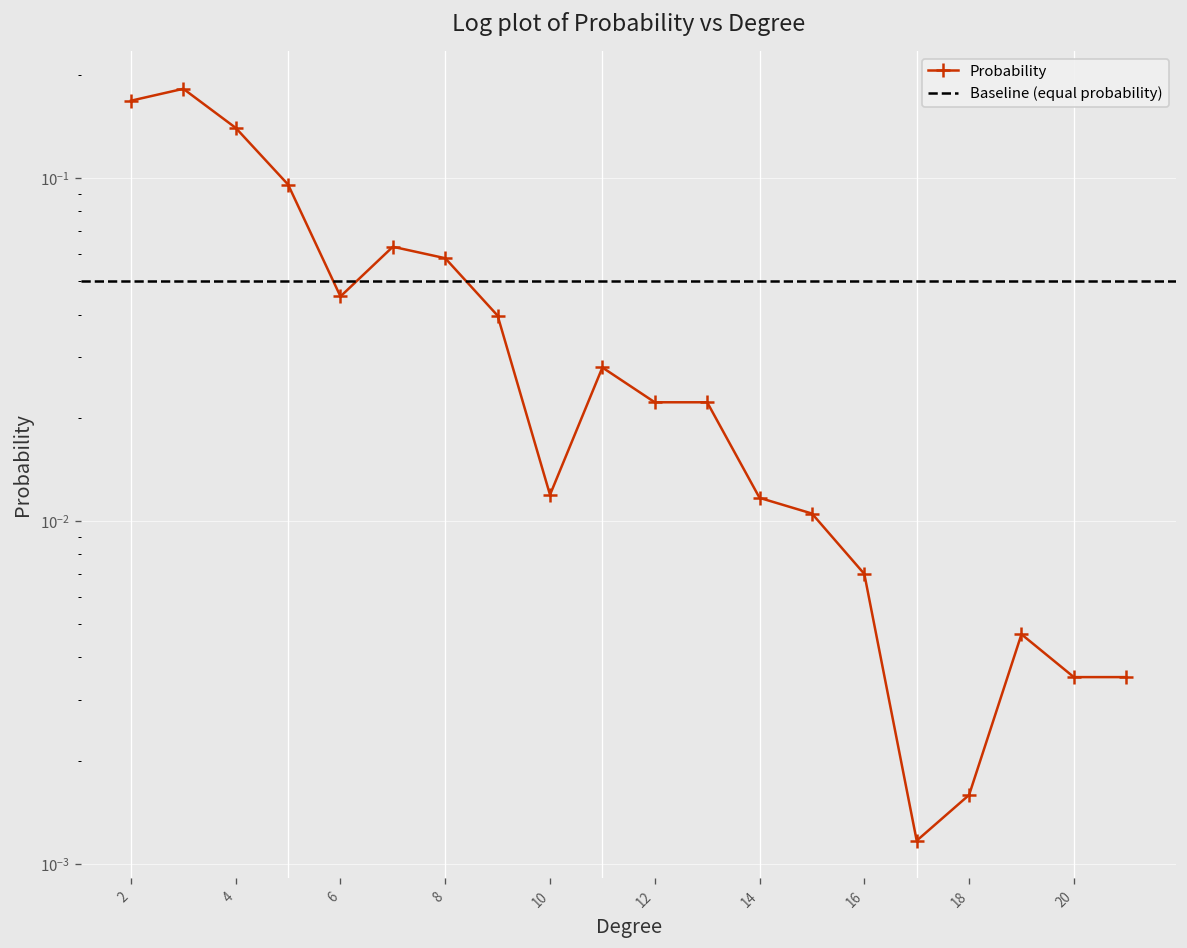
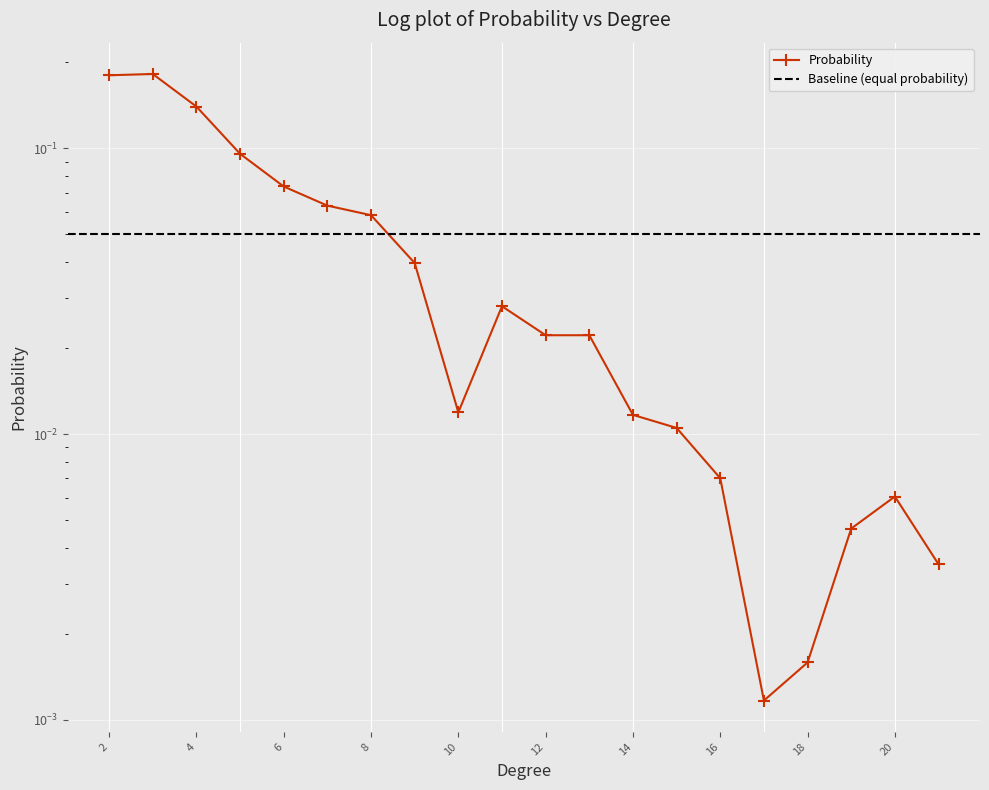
  {
-   "2": 0.17,
+   "2": 0.18,
    "4": 0.14,
-   "6": 0.045,
+   "6": 0.074,
    "8": 0.058,
    "10": 0.0119,
    "12": 0.022,
    "14": 0.0117,
    "16": 0.0070,
    "18": 0.0016,
-   "20": 0.0035
+   "20": 0.0060
  }
